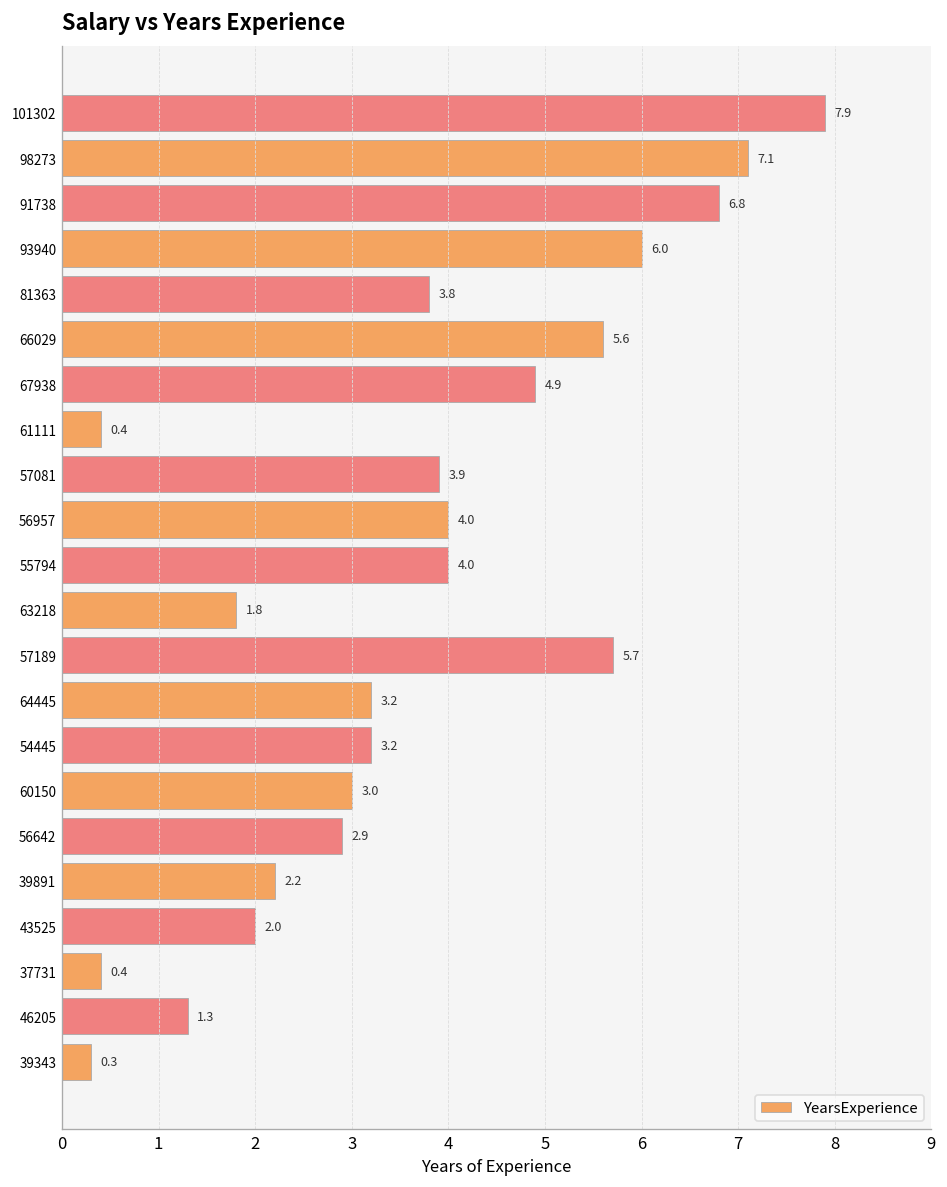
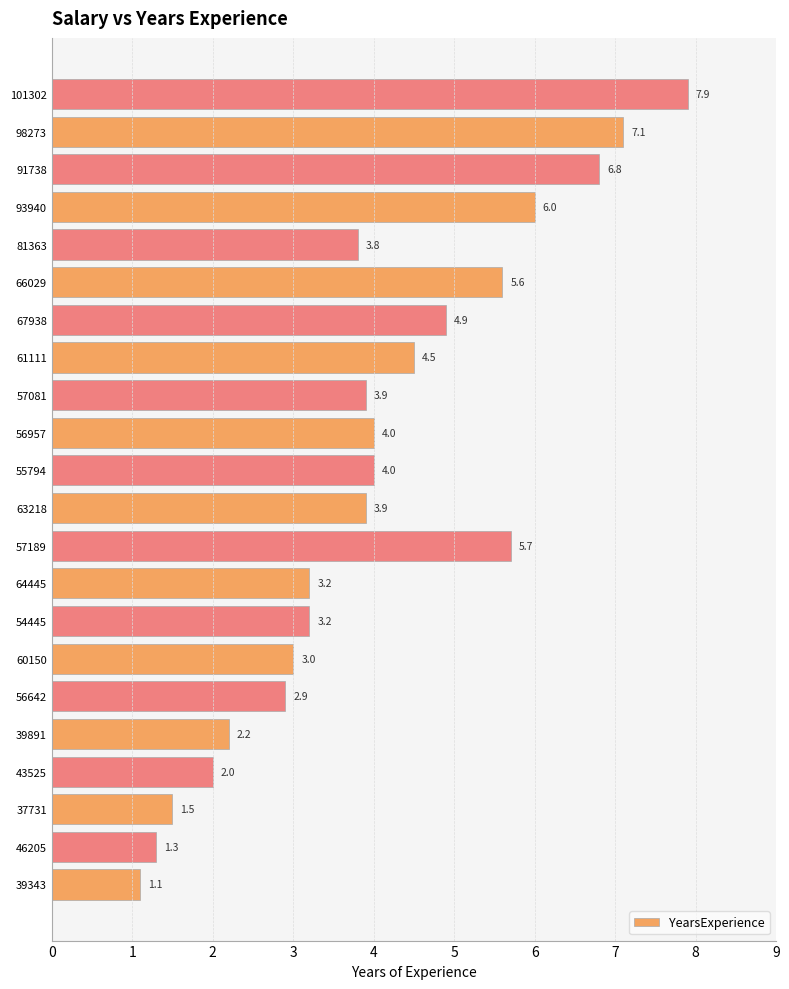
  {
    "101302": 7.9,
    "98273": 7.1,
    "91738": 6.8,
    "93940": 6.0,
    "81363": 3.8,
    "66029": 5.6,
    "67938": 4.9,
-   "61111": 0.4,
+   "61111": 4.5,
    "57081": 3.9,
    "56957": 4.0,
    "55794": 4.0,
-   "63218": 1.8,
+   "63218": 3.9,
    "57189": 5.7,
    "64445": 3.2,
    "54445": 3.2,
    "60150": 3.0,
    "56642": 2.9,
    "39891": 2.2,
    "43525": 2.0,
-   "37731": 0.4,
+   "37731": 1.5,
    "46205": 1.3,
-   "39343": 0.3
+   "39343": 1.1
  }
